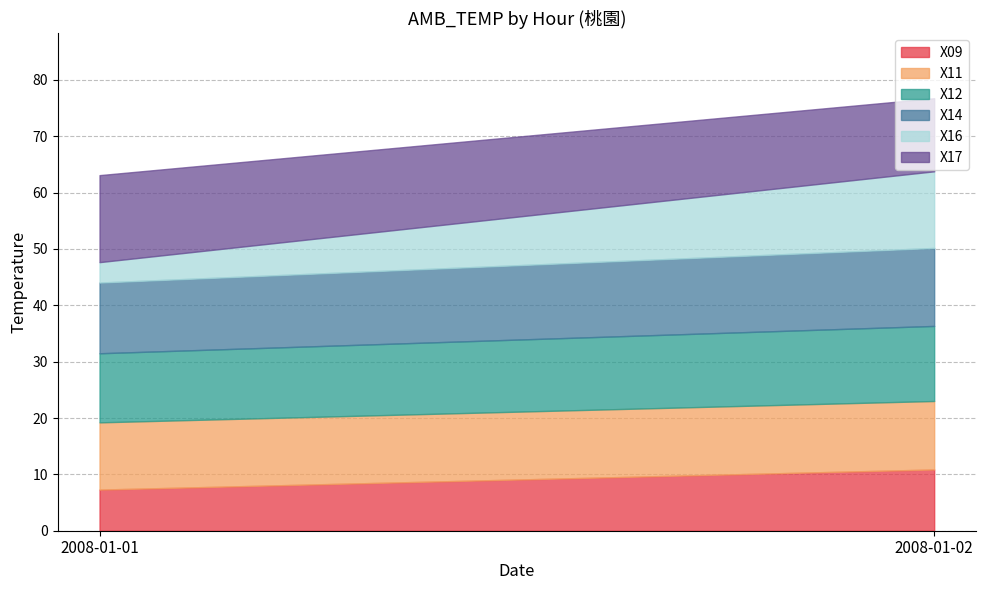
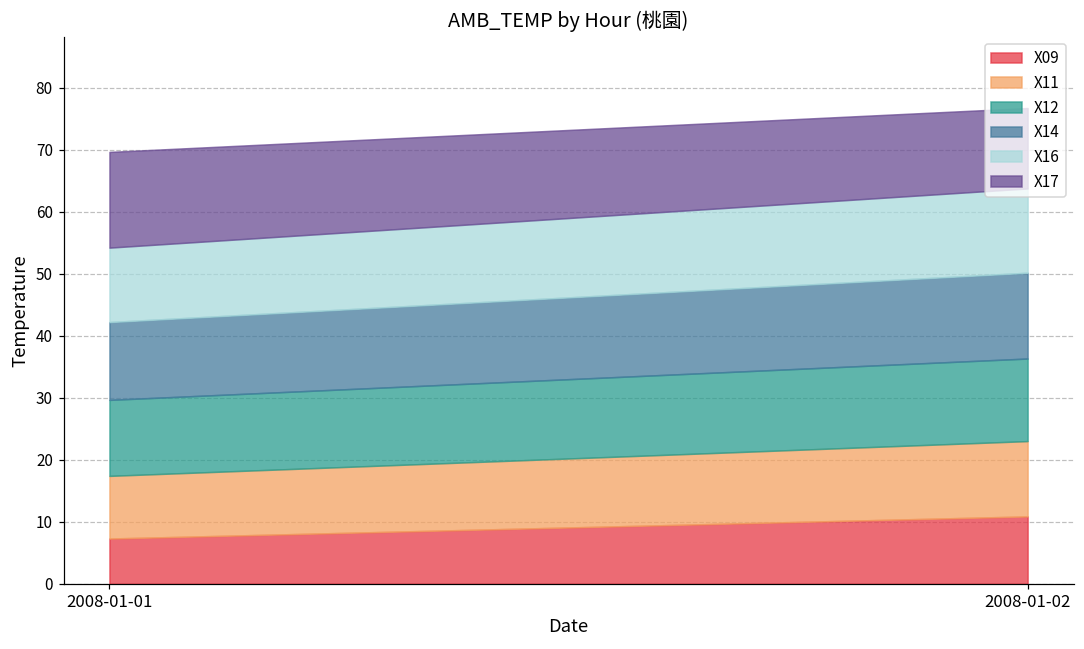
  {
    "X09": {
      "2008-01-01": 7,
      "2008-01-02": 11
    },
    "X11": {
-     "2008-01-01": 12,
+     "2008-01-01": 10,
      "2008-01-02": 12
    },
    "X16": {
-     "2008-01-01": 4,
+     "2008-01-01": 12,
      "2008-01-02": 14
    },
    "X17": {
      "2008-01-01": 15
    }
  }
